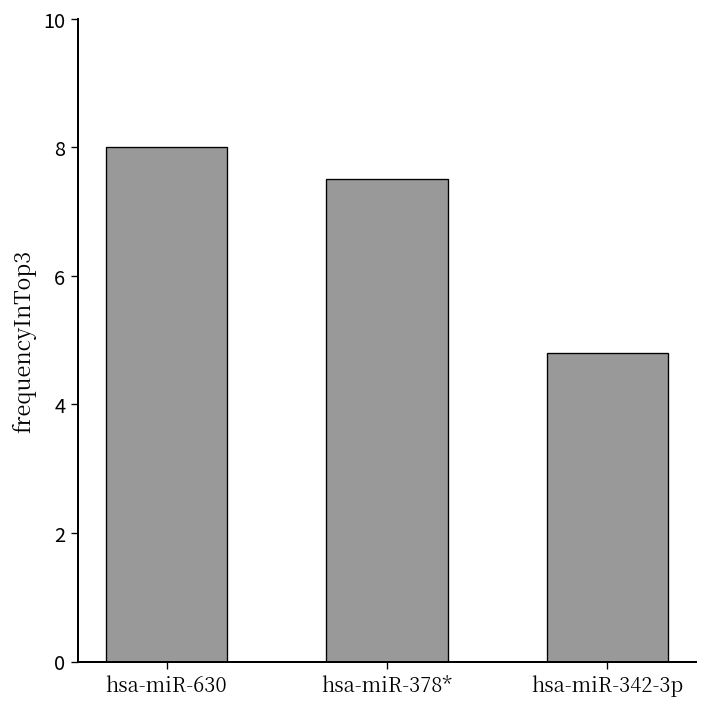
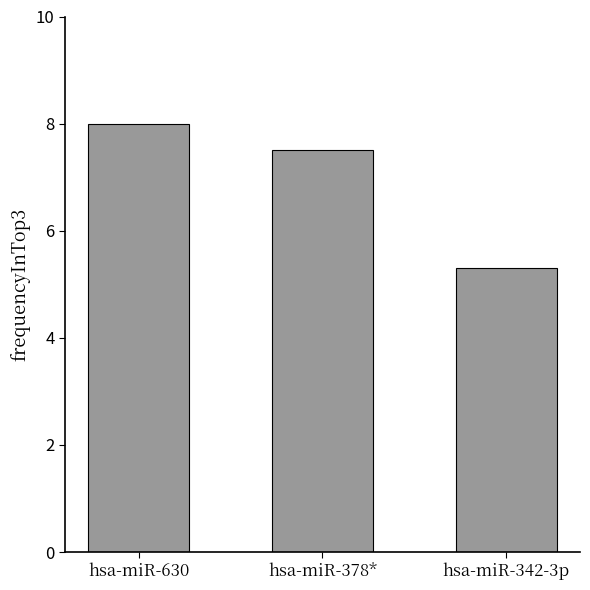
  {
    "hsa-miR-630": 8.0,
    "hsa-miR-378*": 7.5,
-   "hsa-miR-342-3p": 4.8
+   "hsa-miR-342-3p": 5.3
  }
